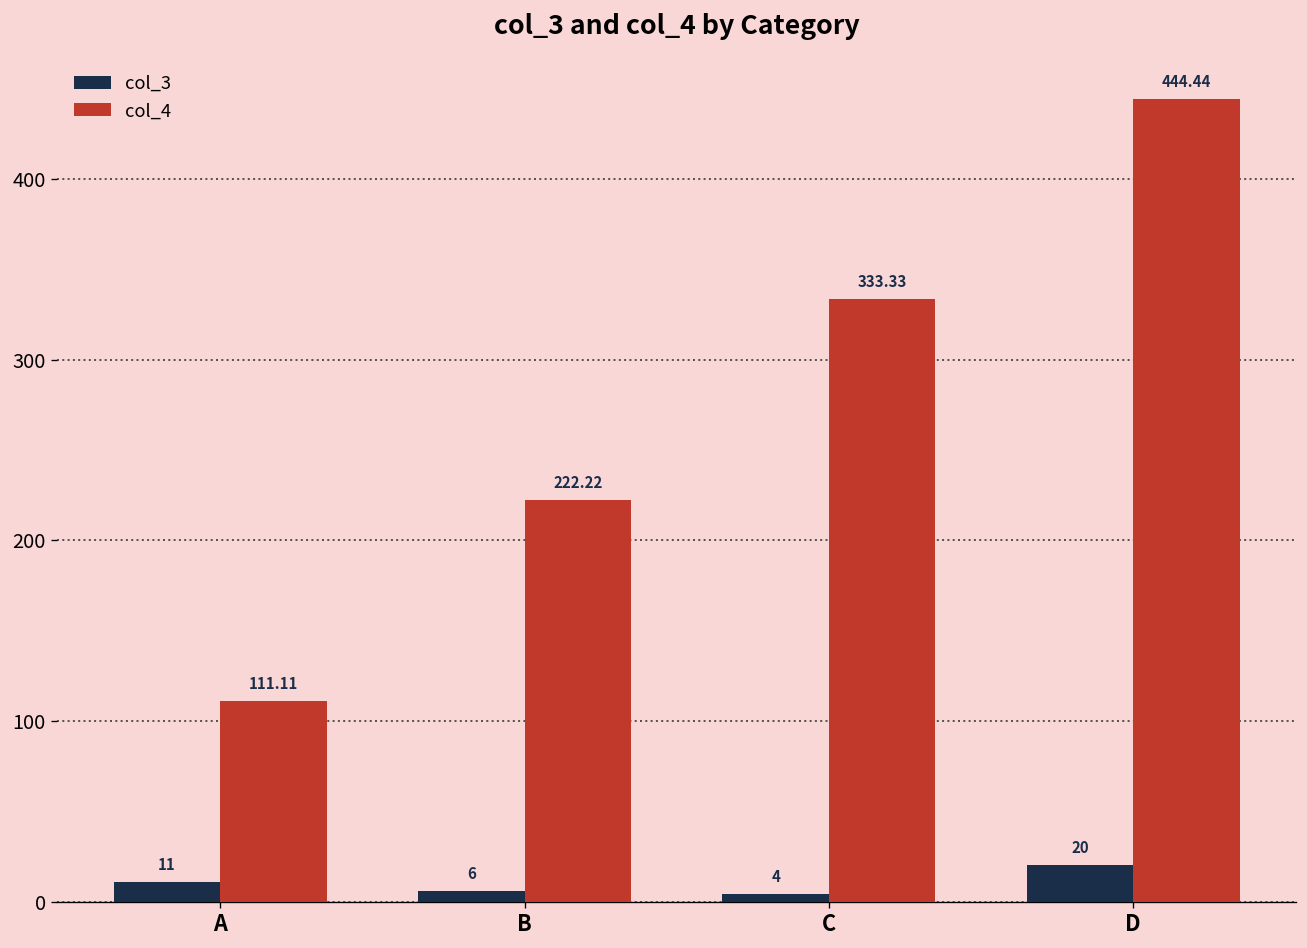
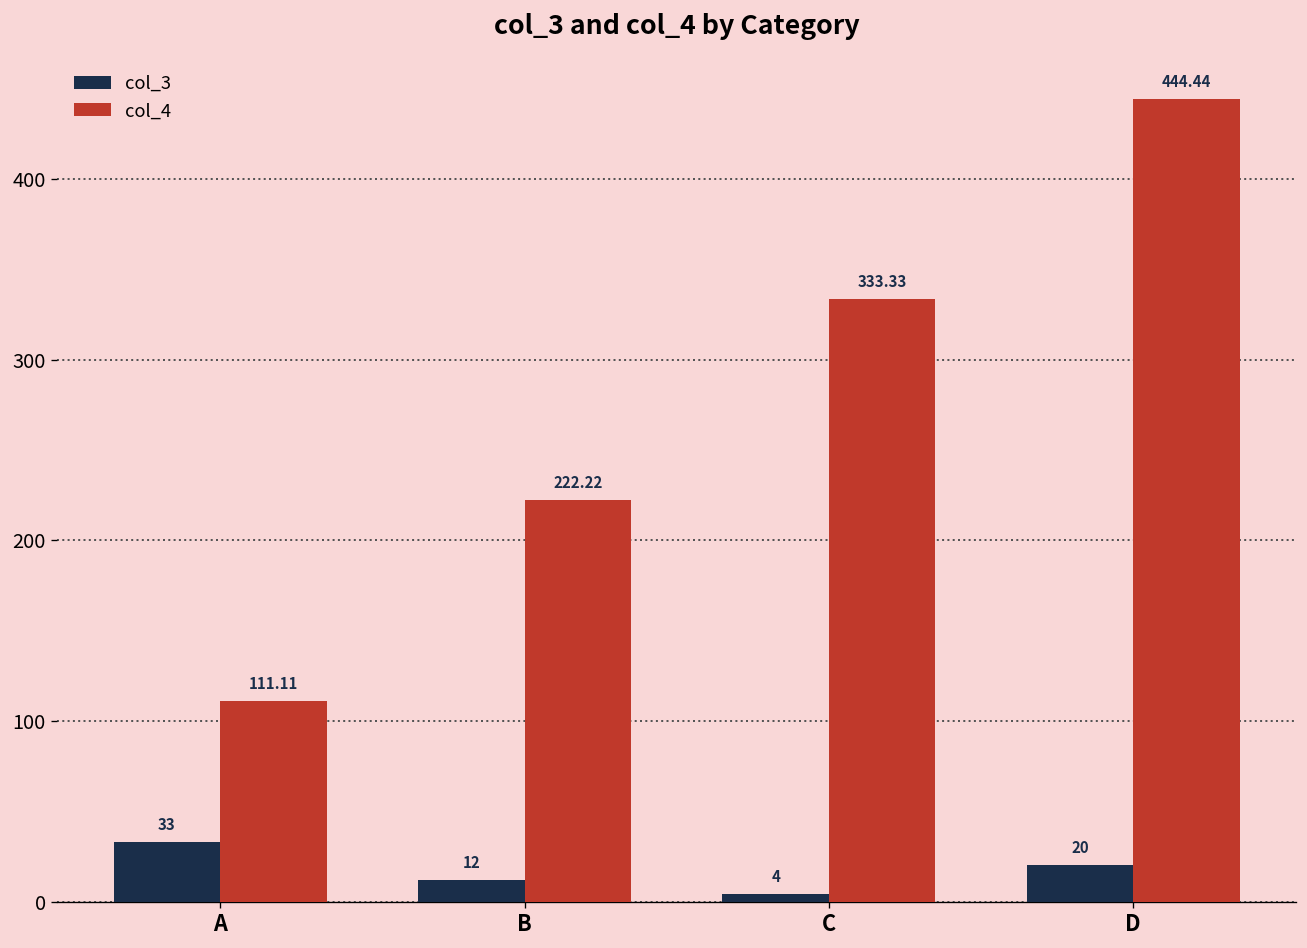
  {
    "col_3": {
-     "A": 11,
-     "B": 6,
+     "A": 33,
+     "B": 12,
      "C": 4,
      "D": 20
    },
    "col_4": {
      "A": 111.11,
      "B": 222.22,
      "C": 333.33,
      "D": 444.44
    }
  }
